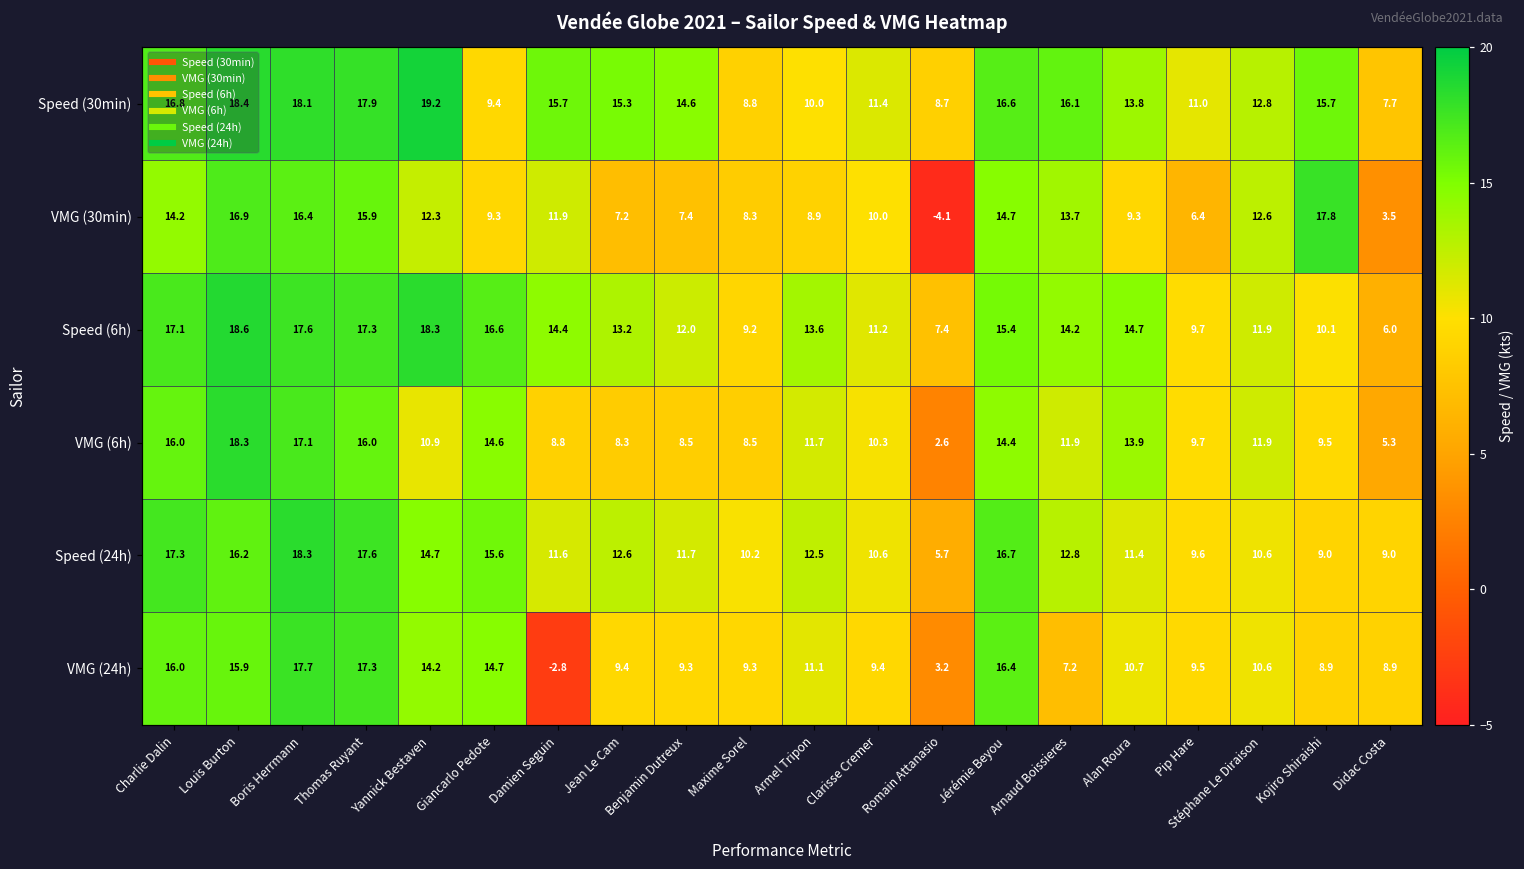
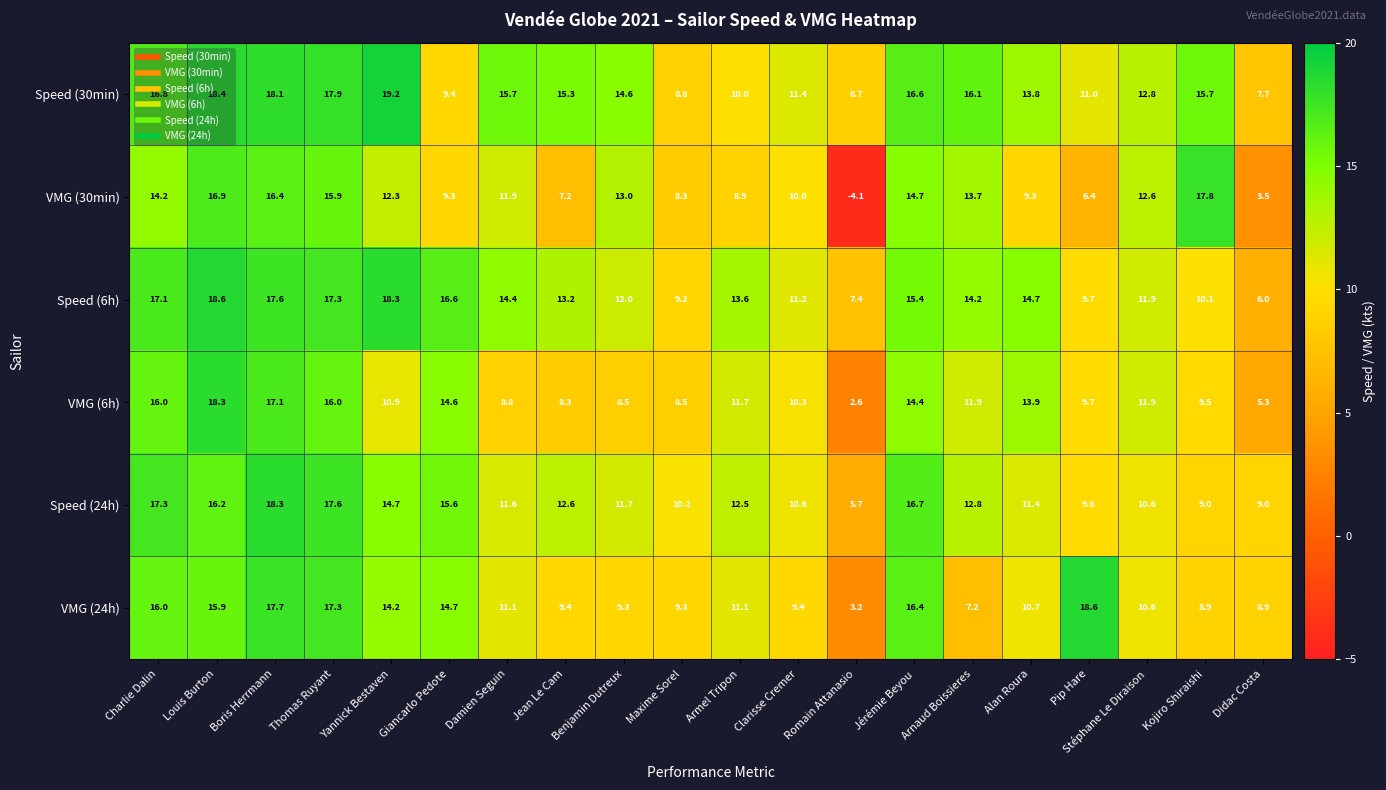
  {
    "Speed (30min)": {
      "Boris Herrmann": 18.1,
      "Thomas Ruyant": 17.9,
      "Yannick Bestaven": 19.2,
      "Giancarlo Pedote": 9.4,
      "Damien Seguin": 15.7,
      "Jean Le Cam": 15.3,
      "Benjamin Dutreux": 14.6,
      "Maxime Sorel": 8.8,
      "Armel Tripon": 10.0,
      "Clarisse Cremer": 11.4,
      "Romain Attanasio": 8.7,
      "Jérémie Beyou": 16.6,
      "Arnaud Boissieres": 16.1,
      "Alan Roura": 13.8,
      "Pip Hare": 11.0,
      "Stéphane Le Diraison": 12.8,
      "Kojiro Shiraishi": 15.7,
      "Didac Costa": 7.7
    },
    "VMG (30min)": {
      "Charlie Dalin": 14.2,
      "Louis Burton": 16.9,
      "Boris Herrmann": 16.4,
      "Thomas Ruyant": 15.9,
      "Yannick Bestaven": 12.3,
      "Giancarlo Pedote": 9.3,
      "Damien Seguin": 11.9,
      "Jean Le Cam": 7.2,
-     "Benjamin Dutreux": 7.4,
+     "Benjamin Dutreux": 13.0,
      "Maxime Sorel": 8.3,
      "Armel Tripon": 8.9,
      "Clarisse Cremer": 10.0,
      "Romain Attanasio": -4.1,
      "Jérémie Beyou": 14.7,
      "Arnaud Boissieres": 13.7,
      "Alan Roura": 9.3,
      "Pip Hare": 6.4,
      "Stéphane Le Diraison": 12.6,
      "Kojiro Shiraishi": 17.8,
      "Didac Costa": 3.5
    },
    "Speed (6h)": {
      "Charlie Dalin": 17.1,
      "Louis Burton": 18.6,
      "Boris Herrmann": 17.6,
      "Thomas Ruyant": 17.3,
      "Yannick Bestaven": 18.3,
      "Giancarlo Pedote": 16.6,
      "Damien Seguin": 14.4,
      "Jean Le Cam": 13.2,
      "Benjamin Dutreux": 12.0,
      "Maxime Sorel": 9.2,
      "Armel Tripon": 13.6,
      "Clarisse Cremer": 11.2,
      "Romain Attanasio": 7.4,
      "Jérémie Beyou": 15.4,
      "Arnaud Boissieres": 14.2,
      "Alan Roura": 14.7,
      "Pip Hare": 9.7,
      "Stéphane Le Diraison": 11.9,
      "Kojiro Shiraishi": 10.1,
      "Didac Costa": 6.0
    },
    "VMG (6h)": {
      "Charlie Dalin": 16.0,
      "Louis Burton": 18.3,
      "Boris Herrmann": 17.1,
      "Thomas Ruyant": 16.0,
      "Yannick Bestaven": 10.9,
      "Giancarlo Pedote": 14.6,
      "Damien Seguin": 8.8,
      "Jean Le Cam": 8.3,
      "Benjamin Dutreux": 8.5,
      "Maxime Sorel": 8.5,
      "Armel Tripon": 11.7,
      "Clarisse Cremer": 10.3,
      "Romain Attanasio": 2.6,
      "Jérémie Beyou": 14.4,
      "Arnaud Boissieres": 11.9,
      "Alan Roura": 13.9,
      "Pip Hare": 9.7,
      "Stéphane Le Diraison": 11.9,
      "Kojiro Shiraishi": 9.5,
      "Didac Costa": 5.3
    },
    "Speed (24h)": {
      "Charlie Dalin": 17.3,
      "Louis Burton": 16.2,
      "Boris Herrmann": 18.3,
      "Thomas Ruyant": 17.6,
      "Yannick Bestaven": 14.7,
      "Giancarlo Pedote": 15.6,
      "Damien Seguin": 11.6,
      "Jean Le Cam": 12.6,
      "Benjamin Dutreux": 11.7,
      "Maxime Sorel": 10.2,
      "Armel Tripon": 12.5,
      "Clarisse Cremer": 10.6,
      "Romain Attanasio": 5.7,
      "Jérémie Beyou": 16.7,
      "Arnaud Boissieres": 12.8,
      "Alan Roura": 11.4,
      "Pip Hare": 9.6,
      "Stéphane Le Diraison": 10.6,
      "Kojiro Shiraishi": 9.0,
      "Didac Costa": 9.0
    },
    "VMG (24h)": {
      "Charlie Dalin": 16.0,
      "Louis Burton": 15.9,
      "Boris Herrmann": 17.7,
      "Thomas Ruyant": 17.3,
      "Yannick Bestaven": 14.2,
      "Giancarlo Pedote": 14.7,
-     "Damien Seguin": -2.8,
+     "Damien Seguin": 11.1,
      "Jean Le Cam": 9.4,
      "Benjamin Dutreux": 9.3,
      "Maxime Sorel": 9.3,
      "Armel Tripon": 11.1,
      "Clarisse Cremer": 9.4,
      "Romain Attanasio": 3.2,
      "Jérémie Beyou": 16.4,
      "Arnaud Boissieres": 7.2,
      "Alan Roura": 10.7,
-     "Pip Hare": 9.5,
+     "Pip Hare": 18.6,
      "Stéphane Le Diraison": 10.6,
      "Kojiro Shiraishi": 8.9,
      "Didac Costa": 8.9
    }
  }
